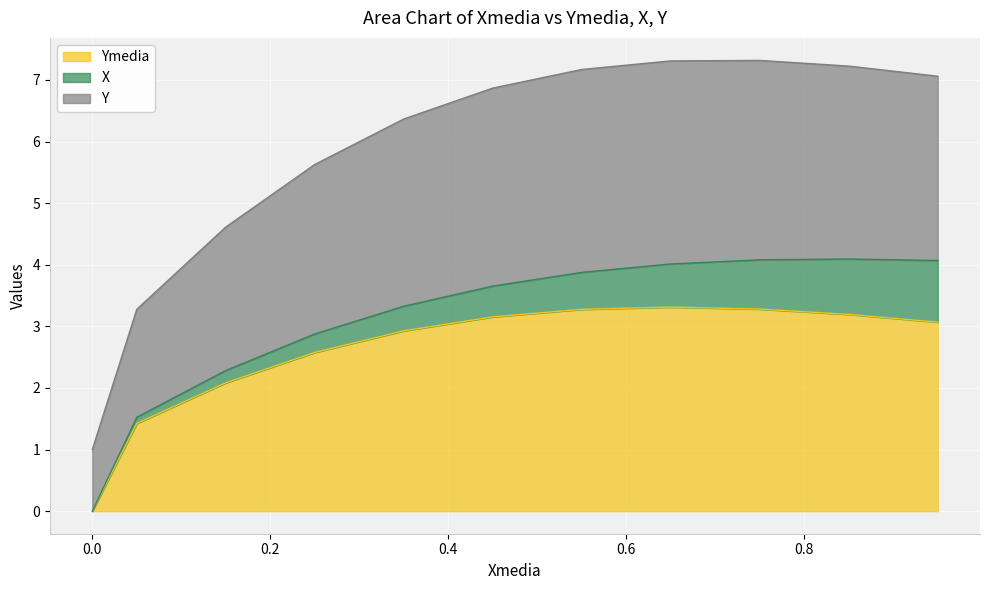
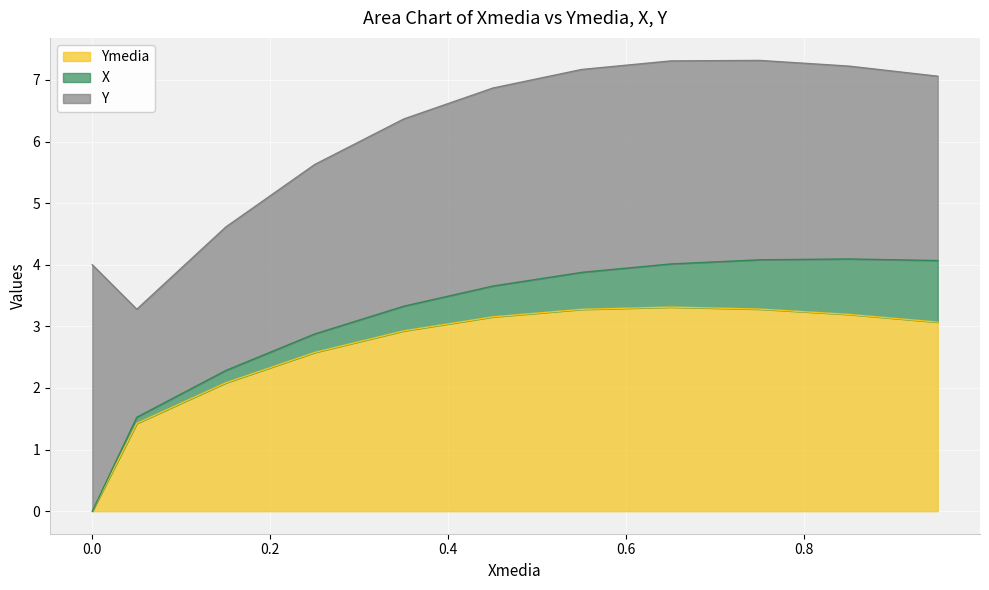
  {
    "Y": {
-     "0.0": 1
+     "0.0": 4
    }
  }
